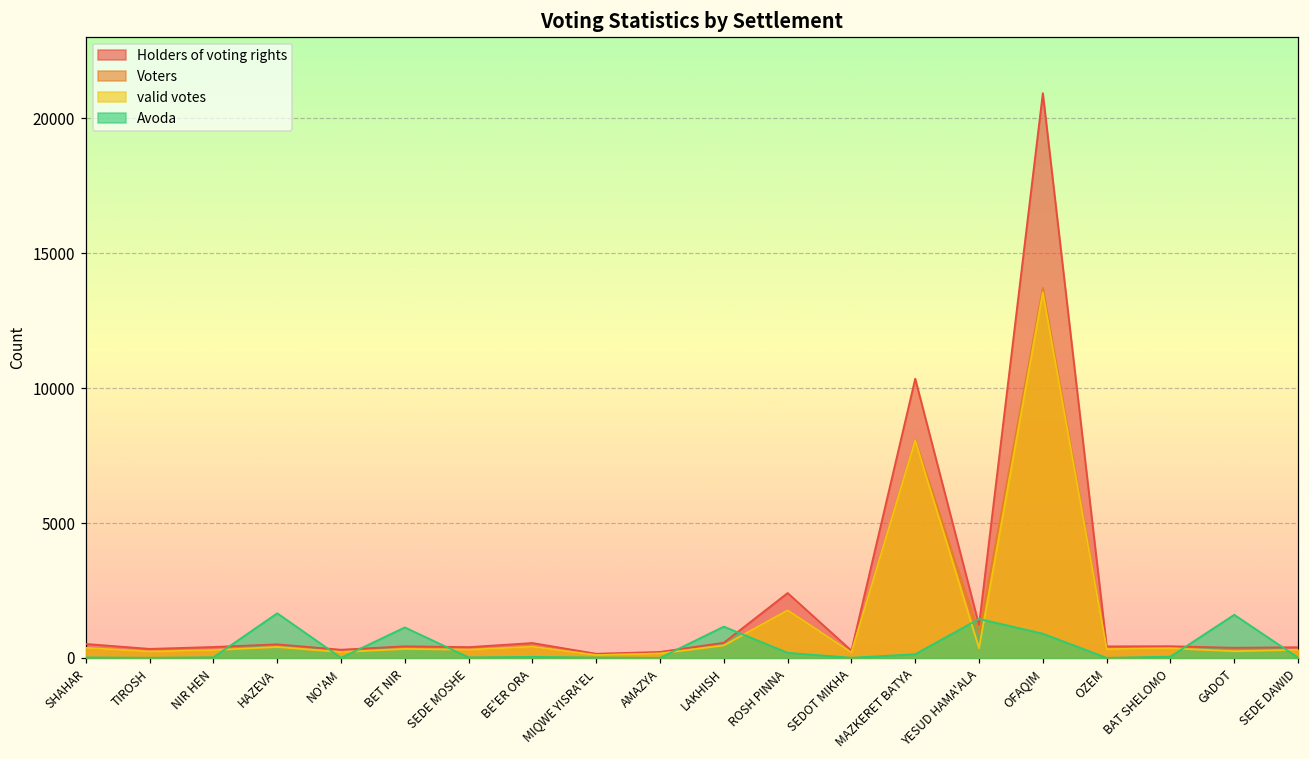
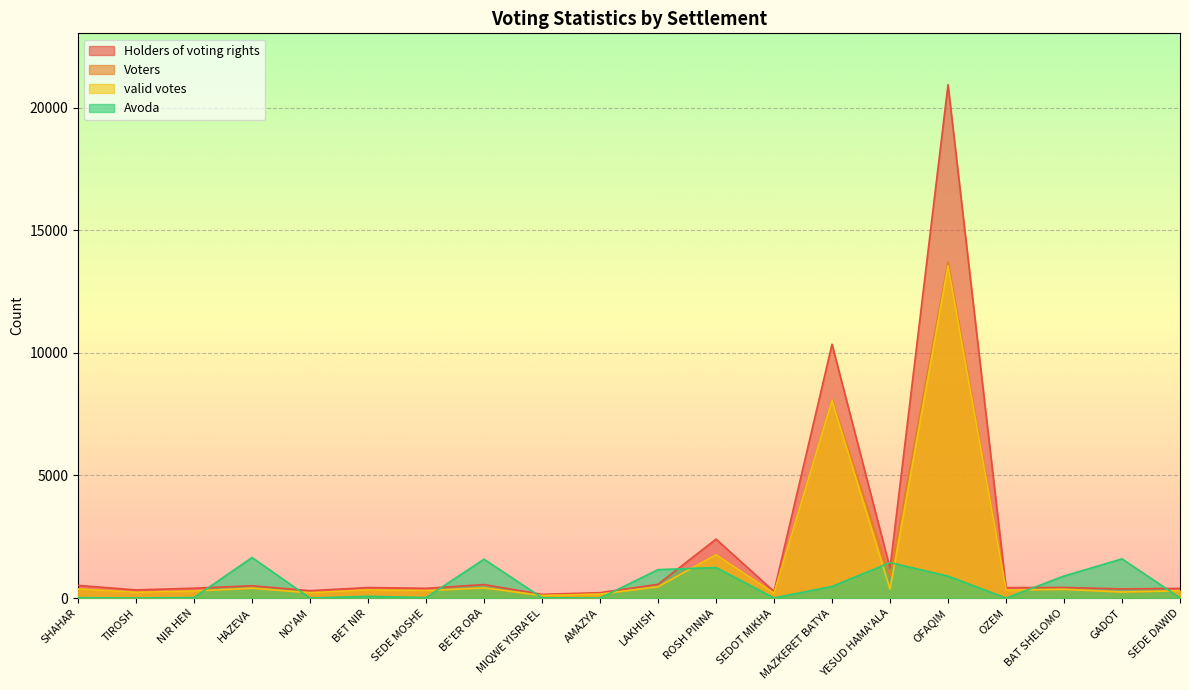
  {
    "valid votes": {
      "YESUD HAMA'ALA": 400,
      "OFAQIM": 13600
    },
    "Avoda": {
      "SHAHAR": 0,
      "TIROSH": 0,
      "NIR HEN": 0,
      "HAZEVA": 1700,
      "NO'AM": 0,
-     "BET NIR": 1100,
+     "BET NIR": 100,
      "SEDE MOSHE": 0,
-     "BE'ER ORA": 0,
+     "BE'ER ORA": 1600,
      "AMAZYA": 0,
      "LAKHISH": 1200,
-     "ROSH PINNA": 200,
+     "ROSH PINNA": 1200,
      "SEDOT MIKHA": 0,
-     "MAZKERET BATYA": 100,
+     "MAZKERET BATYA": 500,
      "YESUD HAMA'ALA": 1400,
      "OFAQIM": 900,
      "OZEM": 0,
-     "BAT SHELOMO": 0,
+     "BAT SHELOMO": 900,
      "GADOT": 1600,
      "SEDE DAWID": 0
    }
  }
